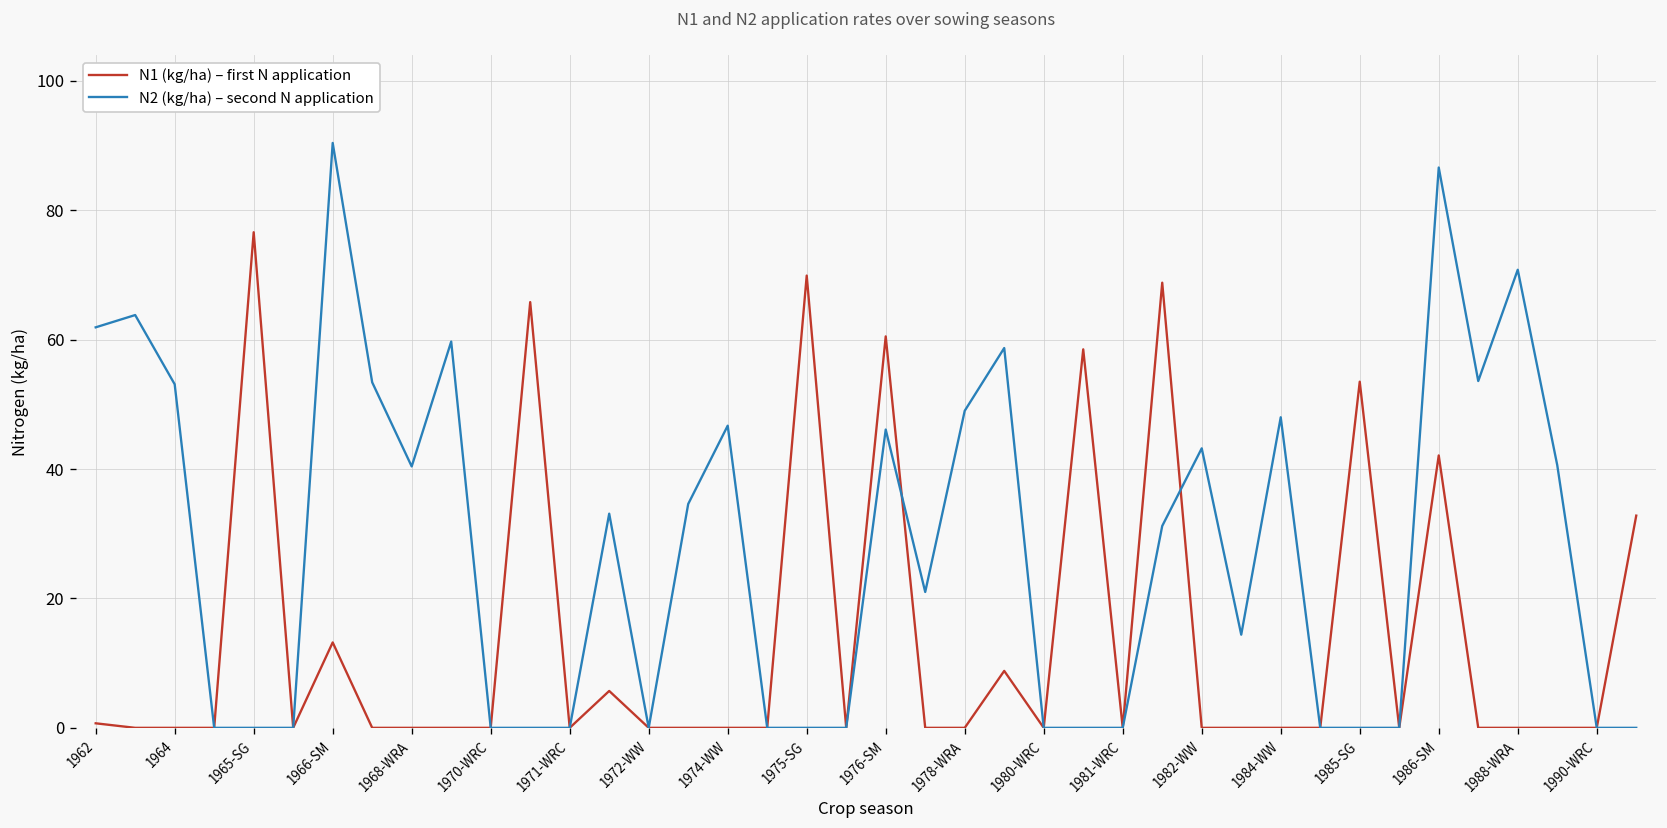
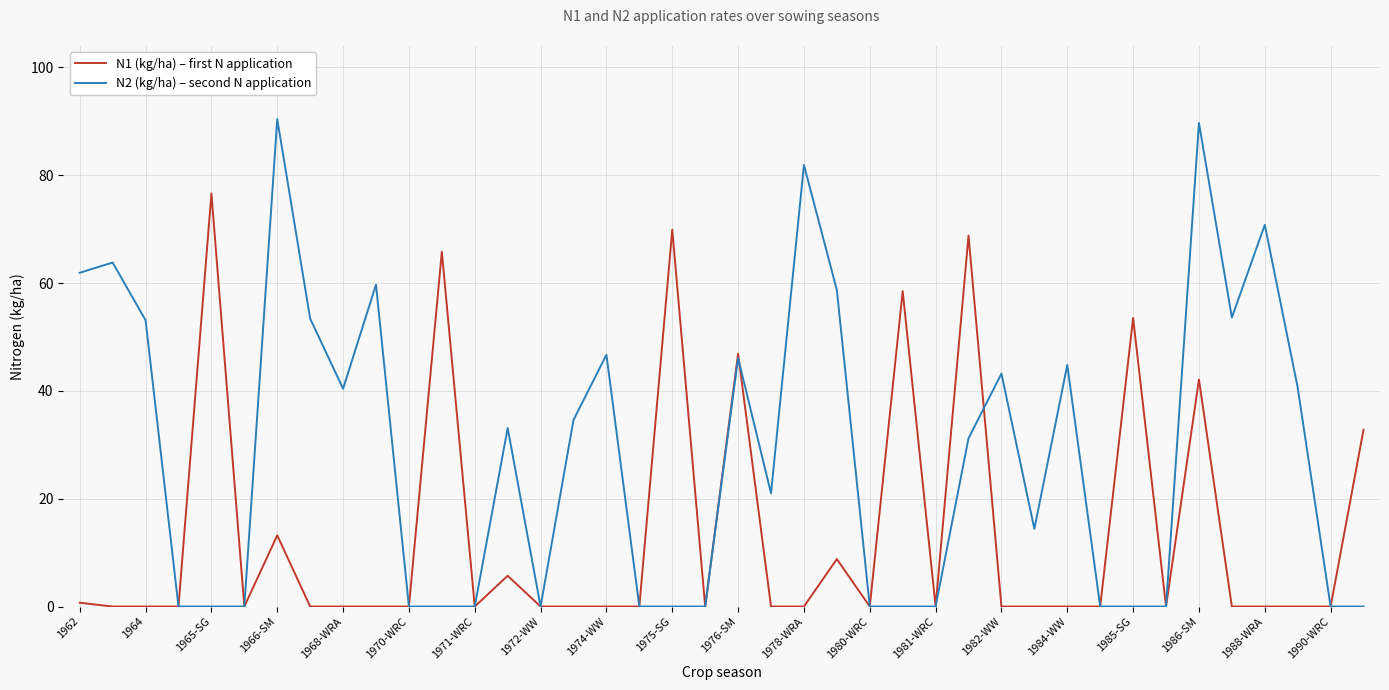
  {
    "N1 (kg/ha) – first N application": {
      "1962": 1,
      "1964": 0,
      "1965-SG": 77,
      "1966-SM": 13,
      "1968-WRA": 0,
      "1974-WW": 0,
      "1975-SG": 70,
-     "1976-SM": 61,
+     "1976-SM": 47,
      "1978-WRA": 0,
      "1982-WW": 0,
      "1984-WW": 0,
      "1985-SG": 54,
      "1986-SM": 42,
      "1988-WRA": 0
    },
    "N2 (kg/ha) – second N application": {
      "1962": 62,
      "1964": 53,
      "1965-SG": 0,
      "1966-SM": 90,
      "1968-WRA": 40,
      "1974-WW": 47,
      "1975-SG": 0,
      "1976-SM": 46,
-     "1978-WRA": 49,
+     "1978-WRA": 82,
      "1982-WW": 43,
-     "1984-WW": 48,
+     "1984-WW": 45,
      "1985-SG": 0,
-     "1986-SM": 87,
+     "1986-SM": 90,
      "1988-WRA": 71
    }
  }
